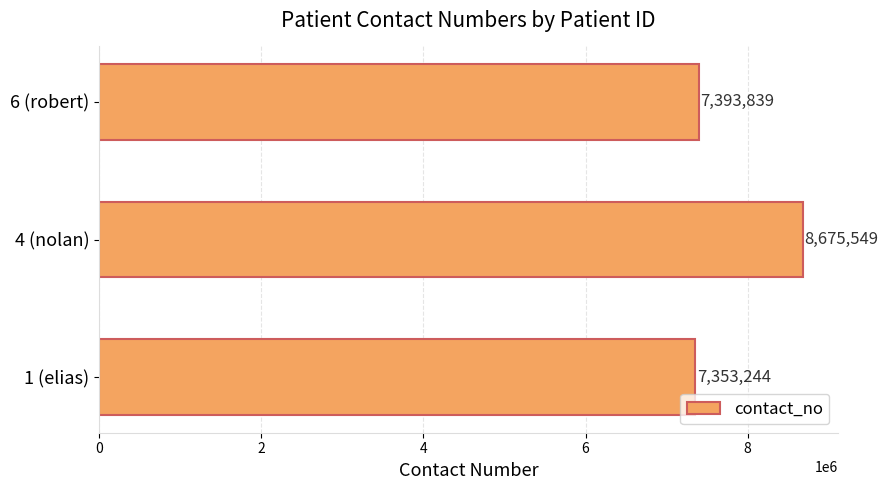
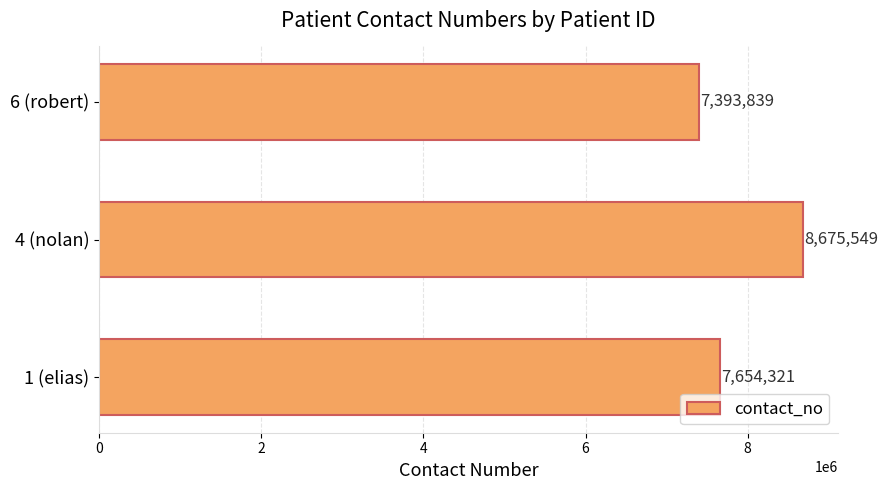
  {
    "6 (robert)": "7,393,839",
    "4 (nolan)": "8,675,549",
-   "1 (elias)": "7,353,244"
+   "1 (elias)": "7,654,321"
  }
